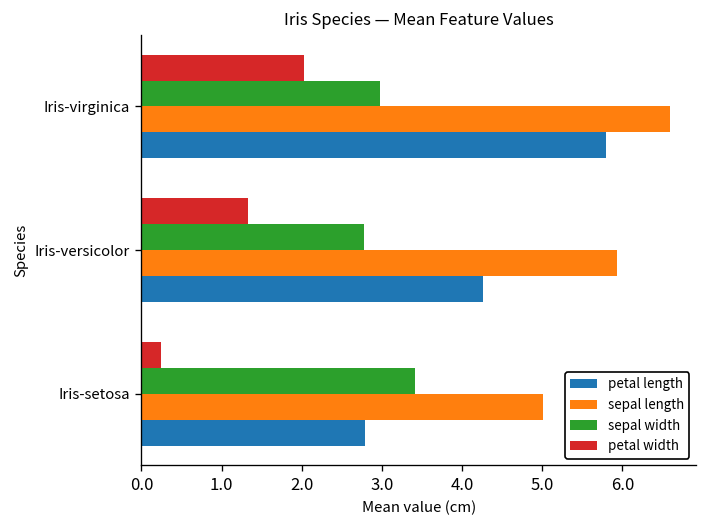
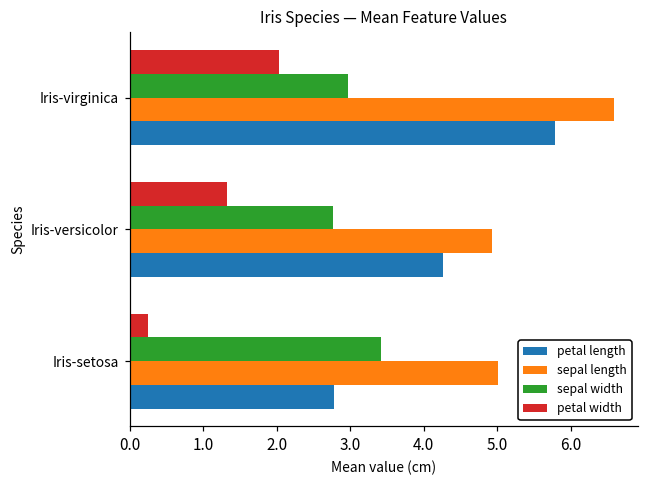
  {
    "petal length": {
      "Iris-virginica": 5.8,
      "Iris-versicolor": 4.3,
      "Iris-setosa": 2.8
    },
    "sepal length": {
      "Iris-virginica": 6.6,
-     "Iris-versicolor": 5.9,
+     "Iris-versicolor": 4.9,
      "Iris-setosa": 5.0
    },
    "sepal width": {
      "Iris-virginica": 3.0,
      "Iris-versicolor": 2.8,
      "Iris-setosa": 3.4
    },
    "petal width": {
      "Iris-virginica": 2.0,
      "Iris-versicolor": 1.3,
      "Iris-setosa": 0.2
    }
  }
